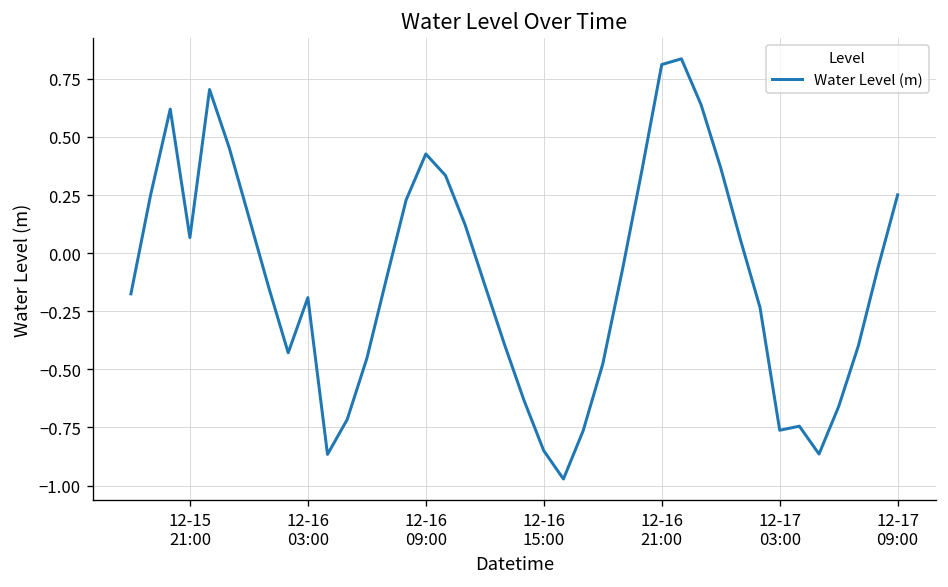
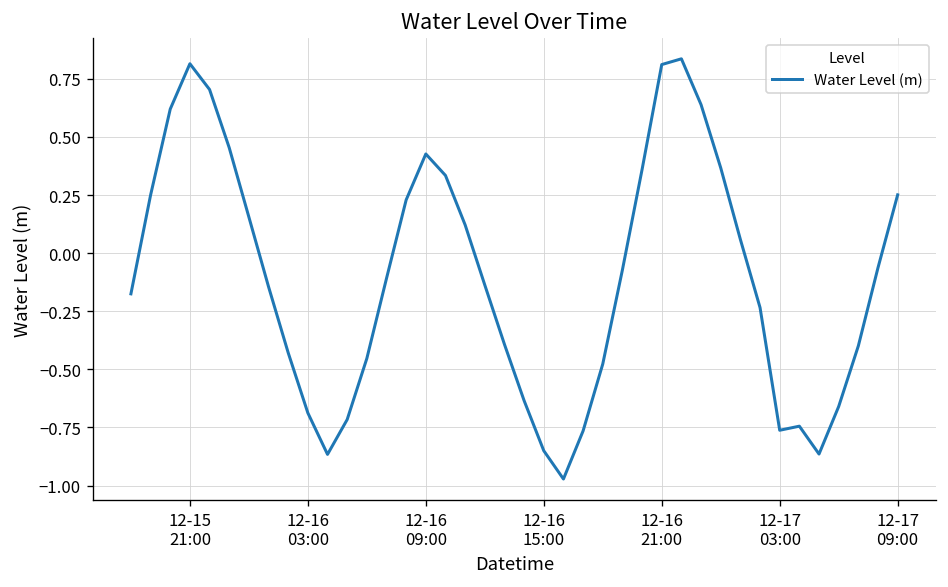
  {
-   "12-15 21:00": 0.07,
-   "12-16 03:00": -0.19,
+   "12-15 21:00": 0.82,
+   "12-16 03:00": -0.69,
    "12-16 09:00": 0.43,
    "12-16 15:00": -0.85,
    "12-16 21:00": 0.81,
    "12-17 03:00": -0.76,
    "12-17 09:00": 0.25
  }
